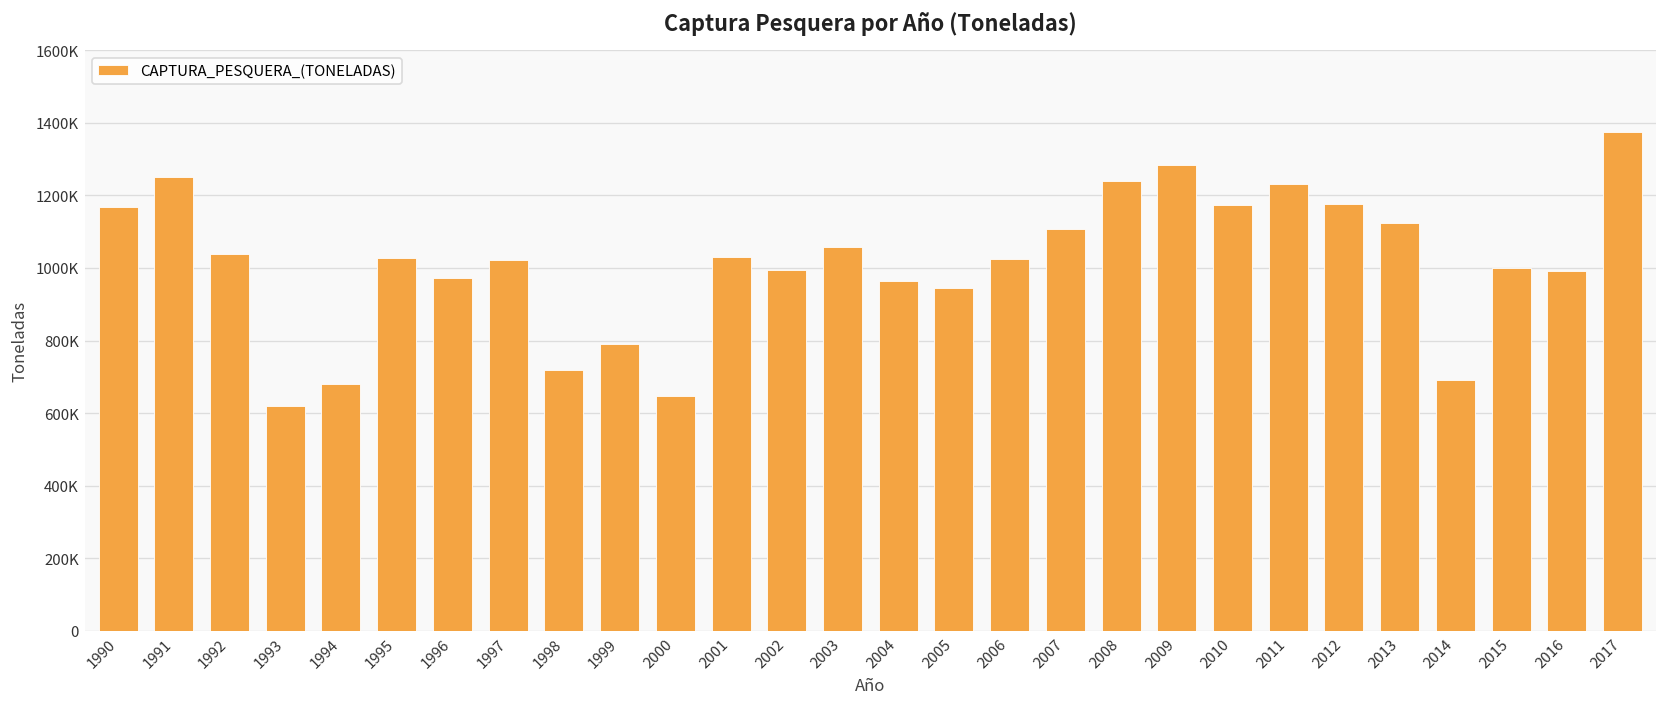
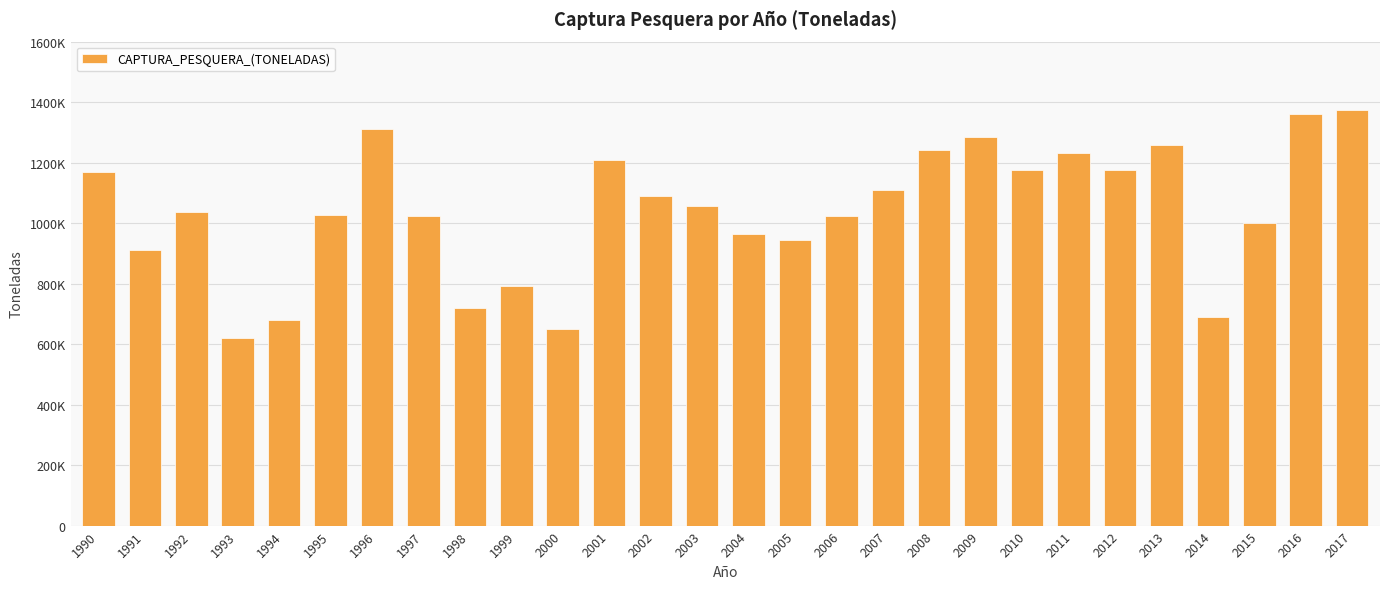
  {
    "1990": 1170000,
-   "1991": 1250000,
+   "1991": 910000,
    "1992": 1040000,
    "1993": 620000,
    "1994": 680000,
    "1995": 1030000,
-   "1996": 970000,
+   "1996": 1310000,
    "1997": 1020000,
    "1998": 720000,
    "1999": 790000,
    "2000": 650000,
-   "2001": 1030000,
-   "2002": 990000,
+   "2001": 1210000,
+   "2002": 1090000,
    "2003": 1060000,
    "2004": 960000,
    "2005": 940000,
    "2006": 1020000,
    "2007": 1110000,
    "2008": 1240000,
    "2009": 1280000,
    "2010": 1170000,
    "2011": 1230000,
    "2012": 1180000,
-   "2013": 1120000,
+   "2013": 1260000,
    "2014": 690000,
    "2015": 1000000,
-   "2016": 990000,
+   "2016": 1360000,
    "2017": 1380000
  }
